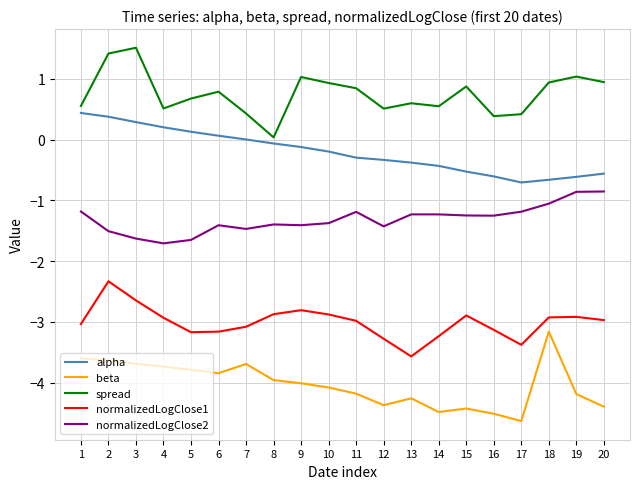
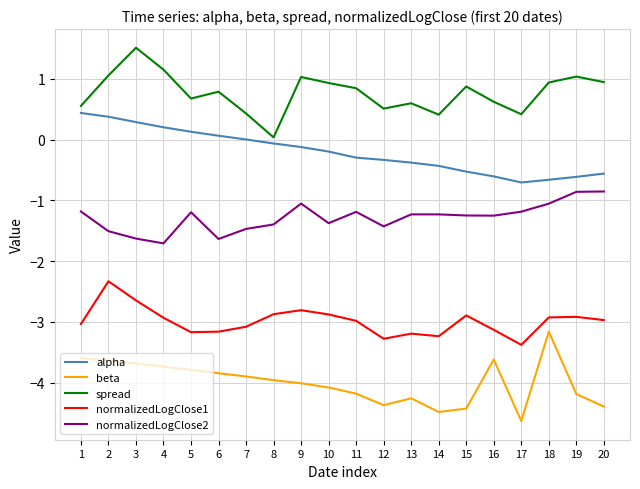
  {
    "alpha": {
      "1": 0.4,
      "2": 0.4,
      "3": 0.3,
      "4": 0.2,
      "5": 0.1,
      "6": 0.1,
      "7": 0.0,
      "8": -0.1,
      "9": -0.1,
      "10": -0.2,
      "11": -0.3,
      "12": -0.3,
      "13": -0.4,
      "14": -0.4,
      "15": -0.5,
      "16": -0.6,
      "17": -0.7,
      "18": -0.7,
      "19": -0.6,
      "20": -0.6
    },
    "beta": {
      "6": -3.8,
-     "7": -3.7,
+     "7": -3.9,
      "8": -4.0,
      "9": -4.0,
      "10": -4.1,
      "11": -4.2,
      "12": -4.4,
      "13": -4.3,
      "14": -4.5,
      "15": -4.4,
-     "16": -4.5,
+     "16": -3.6,
      "17": -4.6,
      "18": -3.2,
      "19": -4.2,
      "20": -4.4
    },
    "spread": {
      "1": 0.6,
-     "2": 1.4,
+     "2": 1.1,
      "3": 1.5,
-     "4": 0.5,
+     "4": 1.2,
      "5": 0.7,
      "6": 0.8,
      "7": 0.4,
      "8": 0.0,
      "9": 1.0,
      "10": 0.9,
      "11": 0.8,
      "12": 0.5,
      "13": 0.6,
-     "14": 0.5,
+     "14": 0.4,
      "15": 0.9,
-     "16": 0.4,
+     "16": 0.6,
      "17": 0.4,
      "18": 0.9,
      "19": 1.0,
      "20": 0.9
    },
    "normalizedLogClose1": {
      "1": -3.0,
      "2": -2.3,
      "3": -2.6,
      "4": -2.9,
      "5": -3.2,
      "6": -3.2,
      "7": -3.1,
      "8": -2.9,
      "9": -2.8,
      "10": -2.9,
      "11": -3.0,
      "12": -3.3,
-     "13": -3.6,
+     "13": -3.2,
      "14": -3.2,
      "15": -2.9,
      "16": -3.1,
      "17": -3.4,
      "18": -2.9,
      "19": -2.9,
      "20": -3.0
    },
    "normalizedLogClose2": {
      "1": -1.2,
      "2": -1.5,
      "3": -1.6,
      "4": -1.7,
-     "5": -1.7,
-     "6": -1.4,
+     "5": -1.2,
+     "6": -1.6,
      "7": -1.5,
      "8": -1.4,
-     "9": -1.4,
+     "9": -1.1,
      "10": -1.4,
      "11": -1.2,
      "12": -1.4,
      "13": -1.2,
      "14": -1.2,
      "15": -1.2,
      "16": -1.3,
      "17": -1.2,
      "18": -1.1,
      "19": -0.9,
      "20": -0.9
    }
  }
